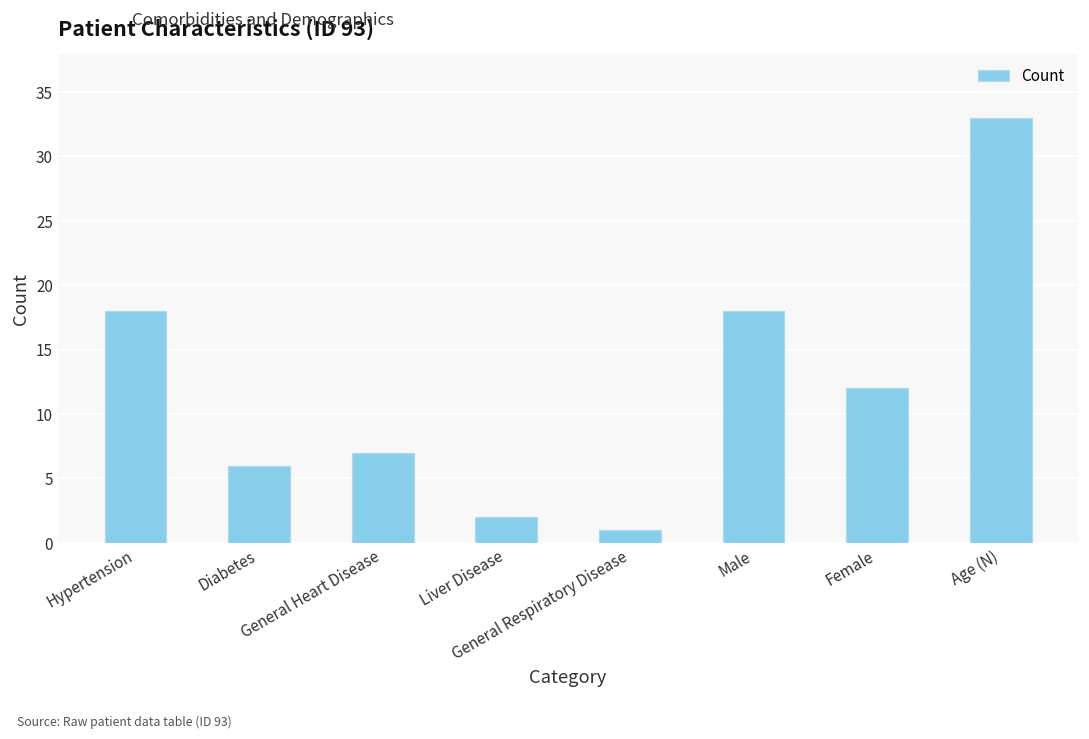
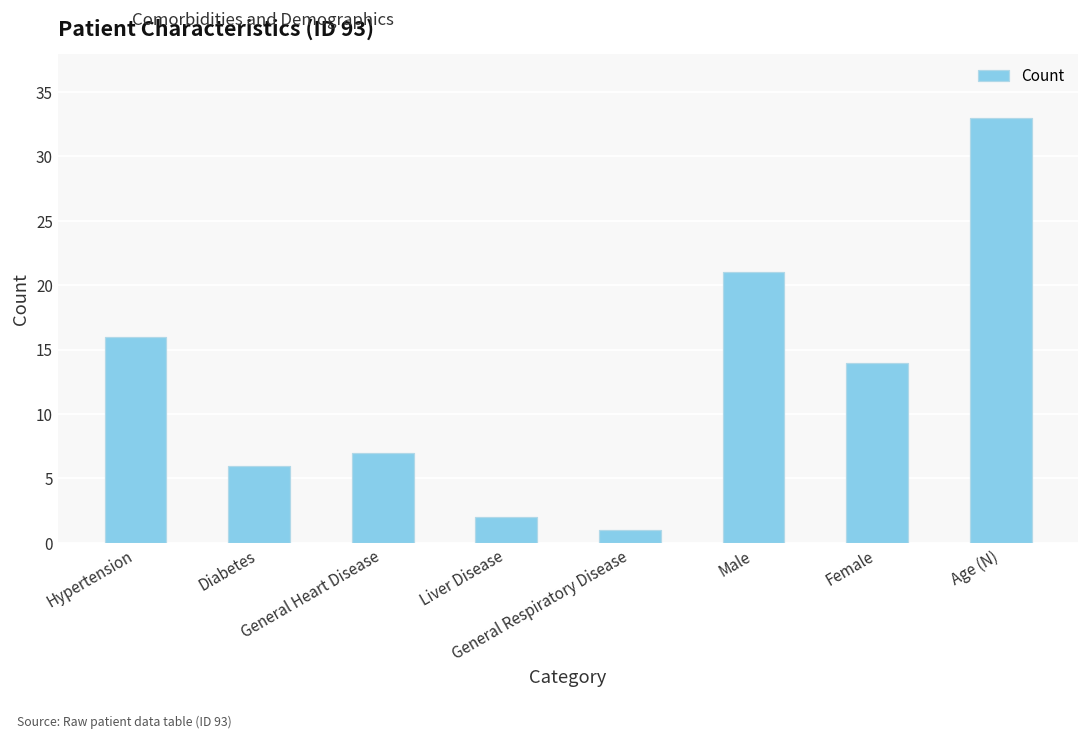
  {
-   "Hypertension": 18,
+   "Hypertension": 16,
    "Diabetes": 6,
    "General Heart Disease": 7,
    "Liver Disease": 2,
    "General Respiratory Disease": 1,
-   "Male": 18,
-   "Female": 12,
+   "Male": 21,
+   "Female": 14,
    "Age (N)": 33
  }
